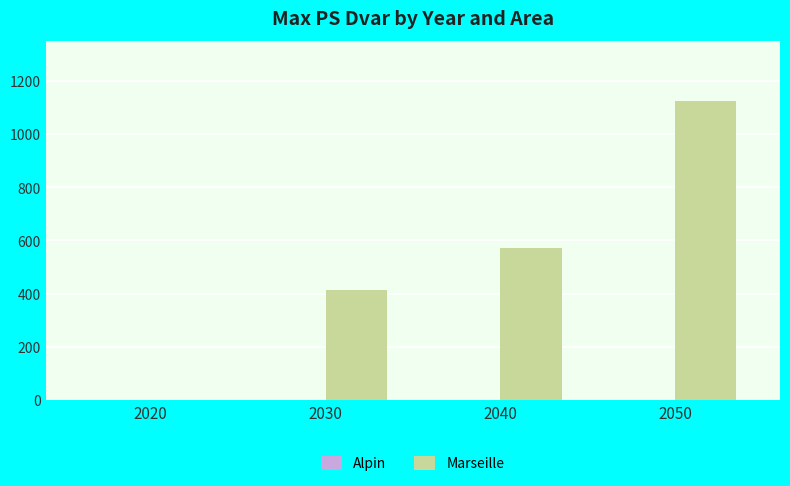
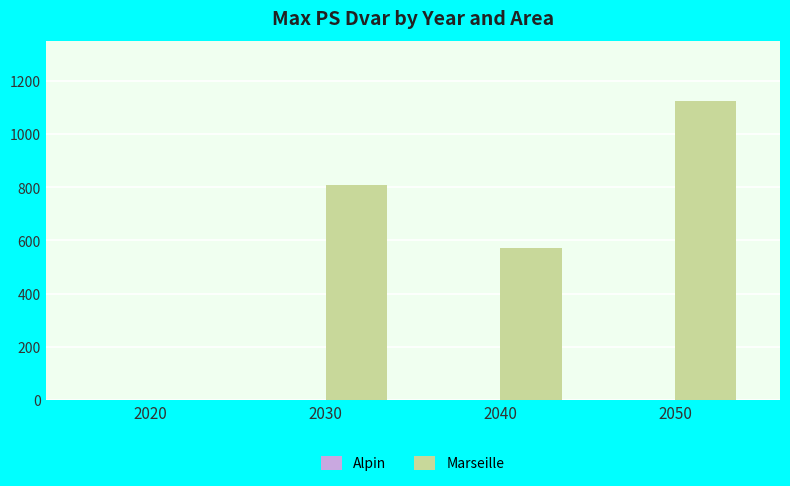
  {
    "Alpin": {
      "2020": 0,
      "2030": 0,
      "2040": 0,
      "2050": 0
    },
    "Marseille": {
      "2020": 0,
-     "2030": 410,
+     "2030": 810,
      "2040": 570,
      "2050": 1120
    }
  }
